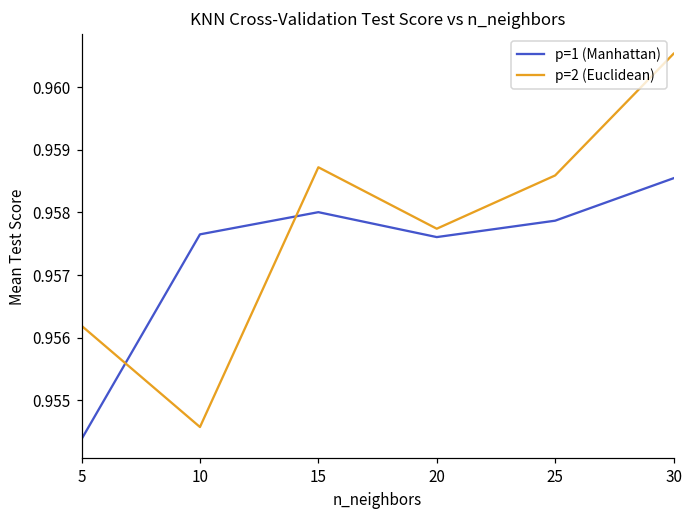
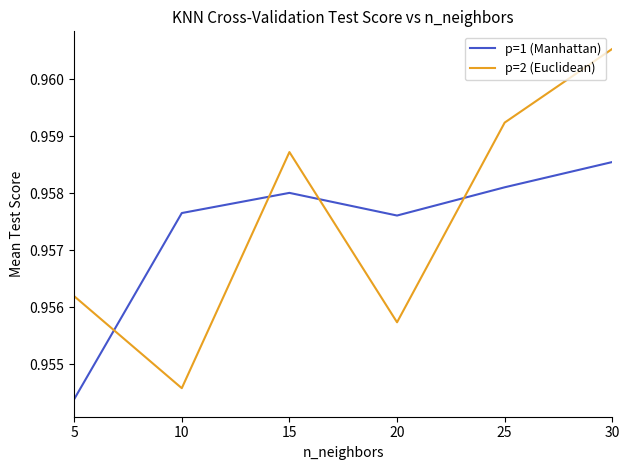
  {
    "p=1 (Manhattan)": {
      "5": 0.9544,
      "10": 0.9577,
      "15": 0.9580,
      "20": 0.9576,
-     "25": 0.9579,
+     "25": 0.9581,
      "30": 0.9585
    },
    "p=2 (Euclidean)": {
      "5": 0.9562,
      "10": 0.9546,
      "15": 0.9587,
-     "20": 0.9577,
-     "25": 0.9586,
+     "20": 0.9557,
+     "25": 0.9592,
      "30": 0.9605
    }
  }
